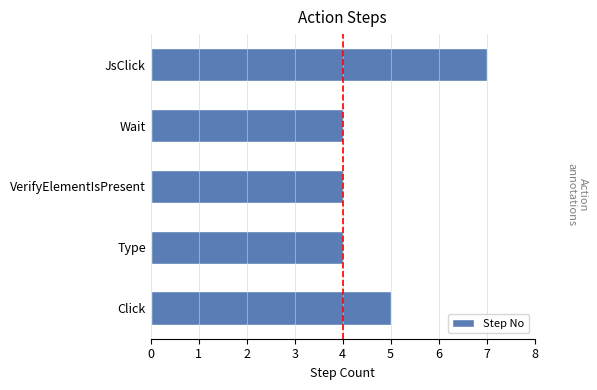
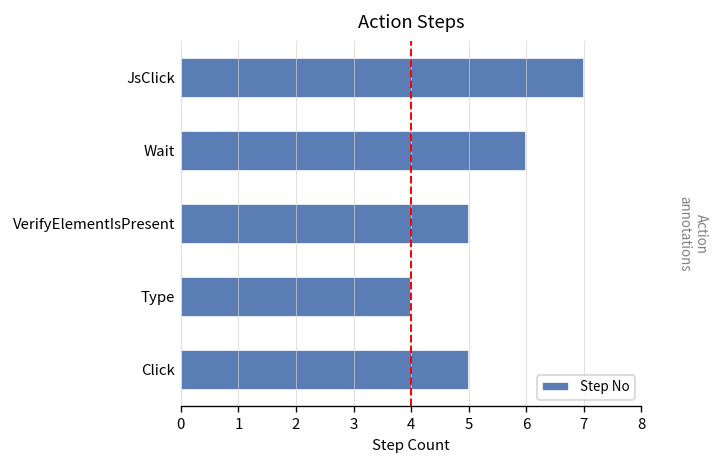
  {
    "JsClick": 7,
-   "Wait": 4,
-   "VerifyElementIsPresent": 4,
+   "Wait": 6,
+   "VerifyElementIsPresent": 5,
    "Type": 4,
    "Click": 5
  }
